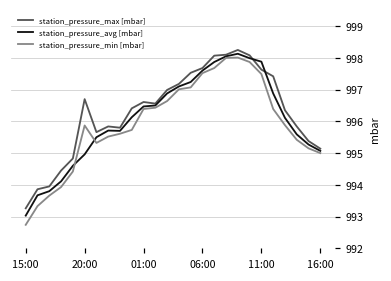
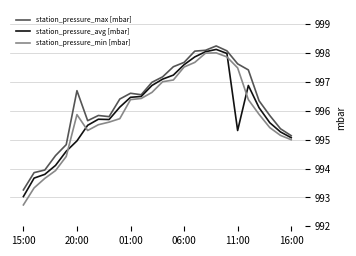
  {
    "station_pressure_max [mbar]": {
      "20:00": 996.7,
      "01:00": 996.6,
      "11:00": 997.6
    },
    "station_pressure_avg [mbar]": {
      "20:00": 995.0,
-     "11:00": 997.9
+     "11:00": 995.3
    },
    "station_pressure_min [mbar]": {
      "20:00": 995.9,
      "11:00": 997.5
    }
  }
